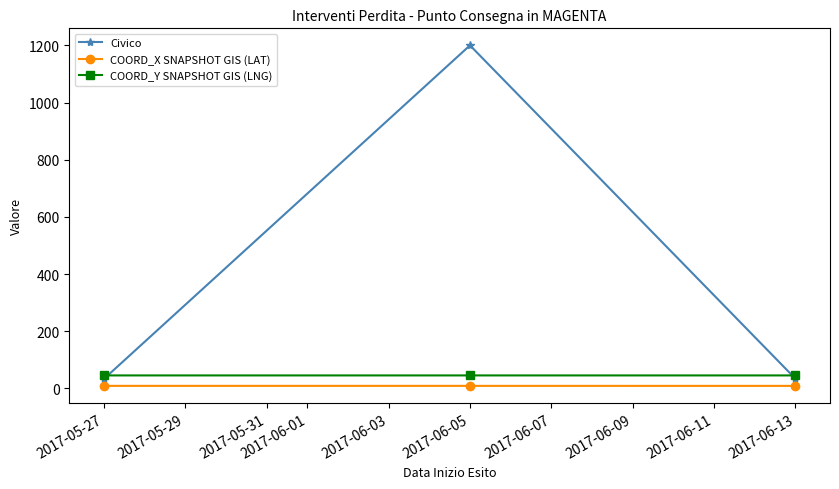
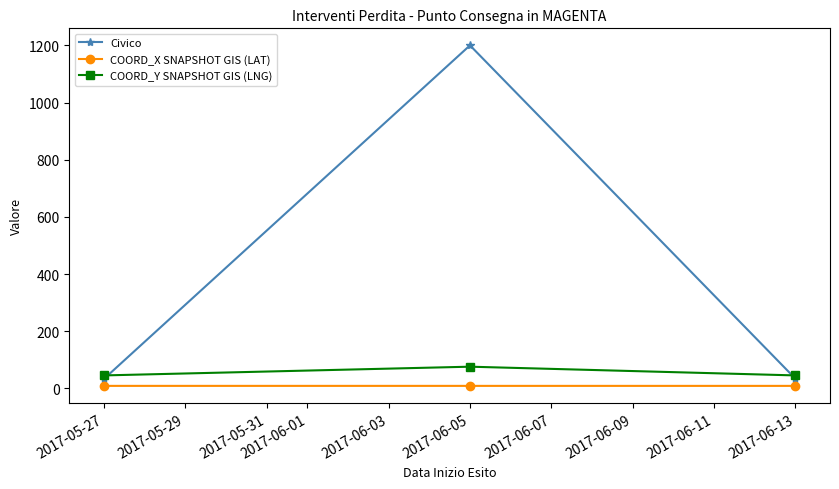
  {
    "Civico": {
      "2017-05-27": 30,
      "2017-06-05": 1200,
      "2017-06-13": 30
    },
    "COORD_X SNAPSHOT GIS (LAT)": {
      "2017-05-27": 10,
      "2017-06-05": 10,
      "2017-06-13": 10
    },
    "COORD_Y SNAPSHOT GIS (LNG)": {
      "2017-05-27": 50,
-     "2017-06-05": 50,
+     "2017-06-05": 80,
      "2017-06-13": 50
    }
  }
